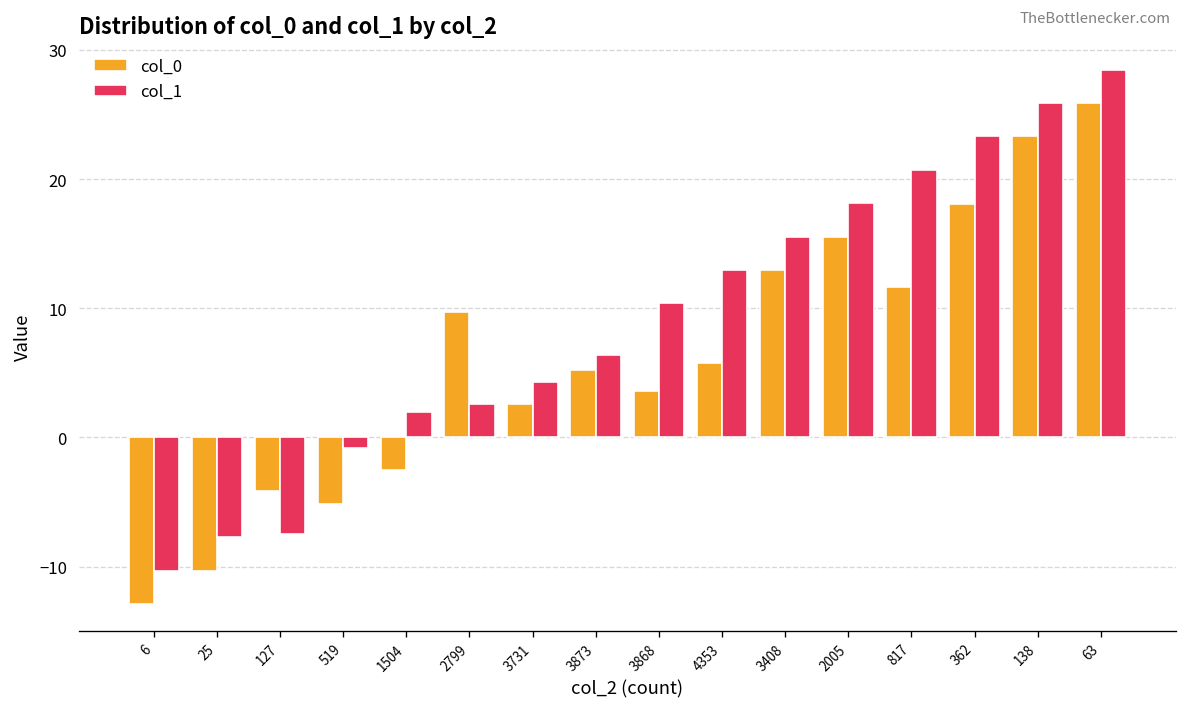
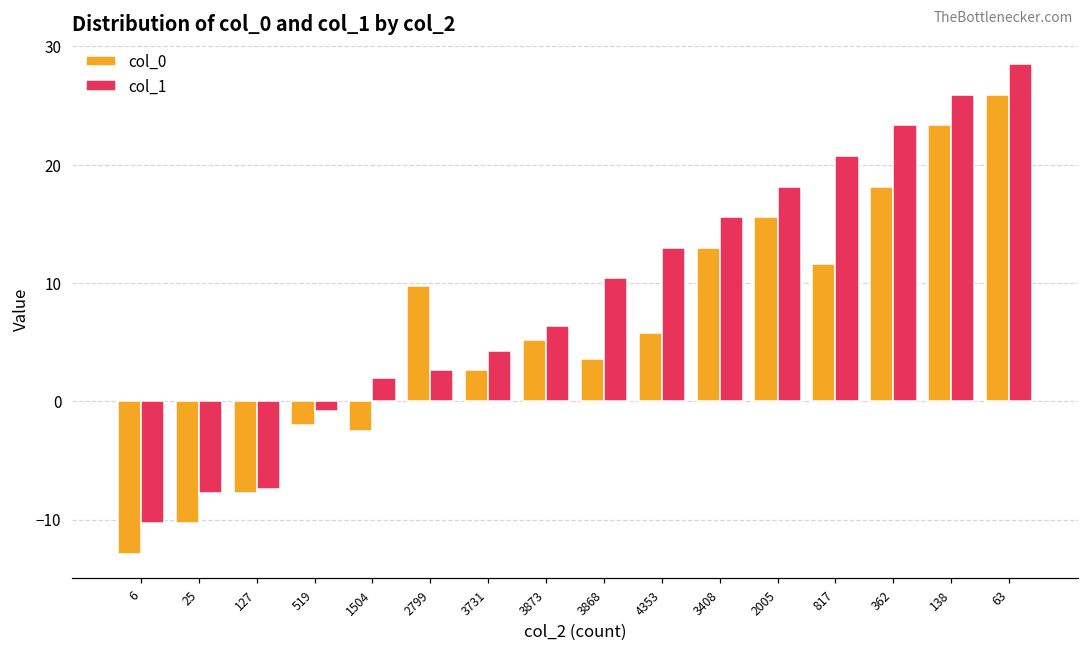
  {
    "col_0": {
      "6": -12.9,
      "25": -10.3,
-     "127": -4.2,
-     "519": -5.1,
+     "127": -7.7,
+     "519": -2.0,
      "1504": -2.6,
      "2799": 9.7,
      "3731": 2.6,
      "3873": 5.2,
      "3868": 3.6,
      "4353": 5.8,
      "3408": 13.0,
      "2005": 15.6,
      "817": 11.6,
      "362": 18.1,
      "138": 23.3,
      "63": 25.9
    },
    "col_1": {
      "6": -10.3,
      "25": -7.7,
      "127": -7.5,
      "519": -0.8,
      "1504": 1.9,
      "2799": 2.6,
      "3731": 4.3,
      "3873": 6.4,
      "3868": 10.4,
      "4353": 13.0,
      "3408": 15.6,
      "2005": 18.2,
      "817": 20.7,
      "362": 23.3,
      "138": 25.9,
      "63": 28.5
    }
  }
